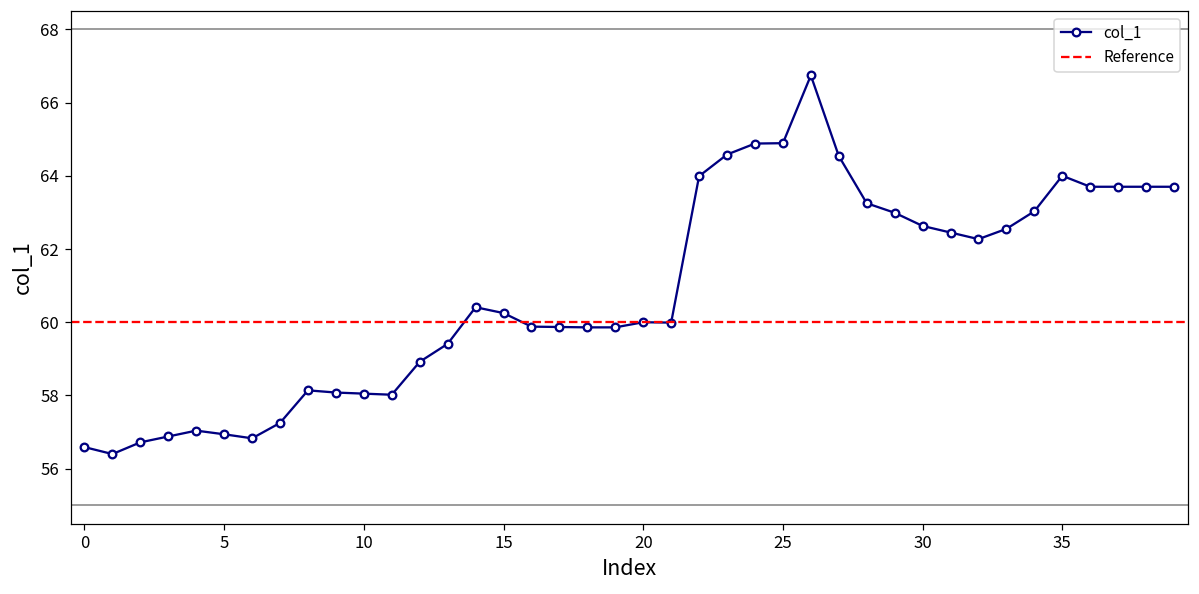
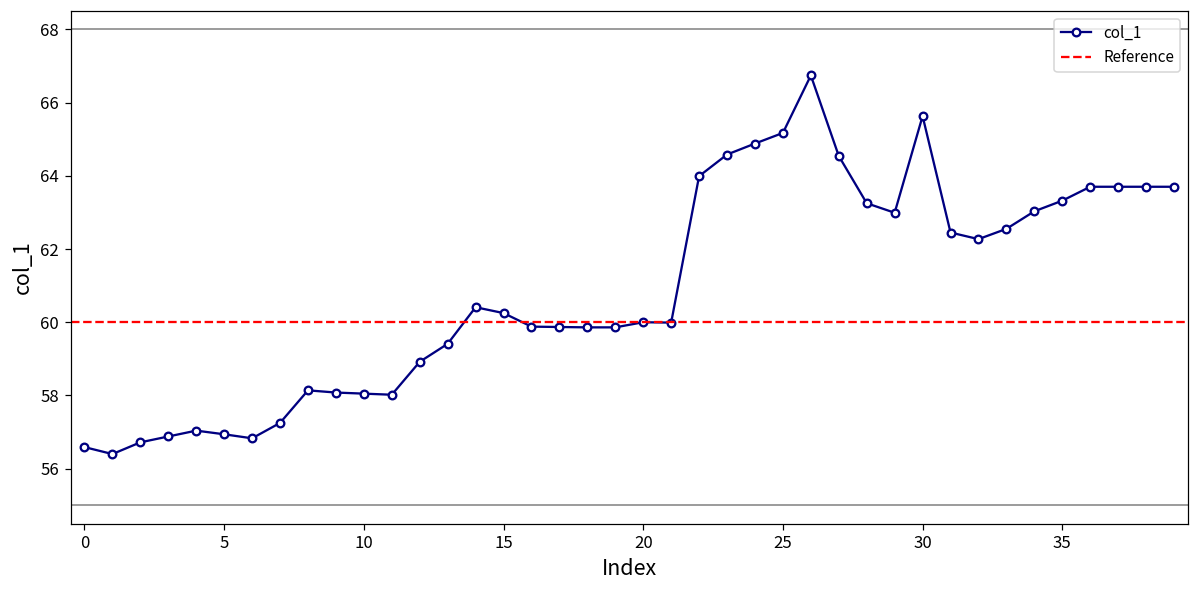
  {
    "0": 56.6,
    "5": 56.9,
    "10": 58.1,
    "15": 60.3,
    "20": 60.0,
-   "25": 64.9,
-   "30": 62.6,
-   "35": 64.0
+   "25": 65.2,
+   "30": 65.6,
+   "35": 63.3
  }
